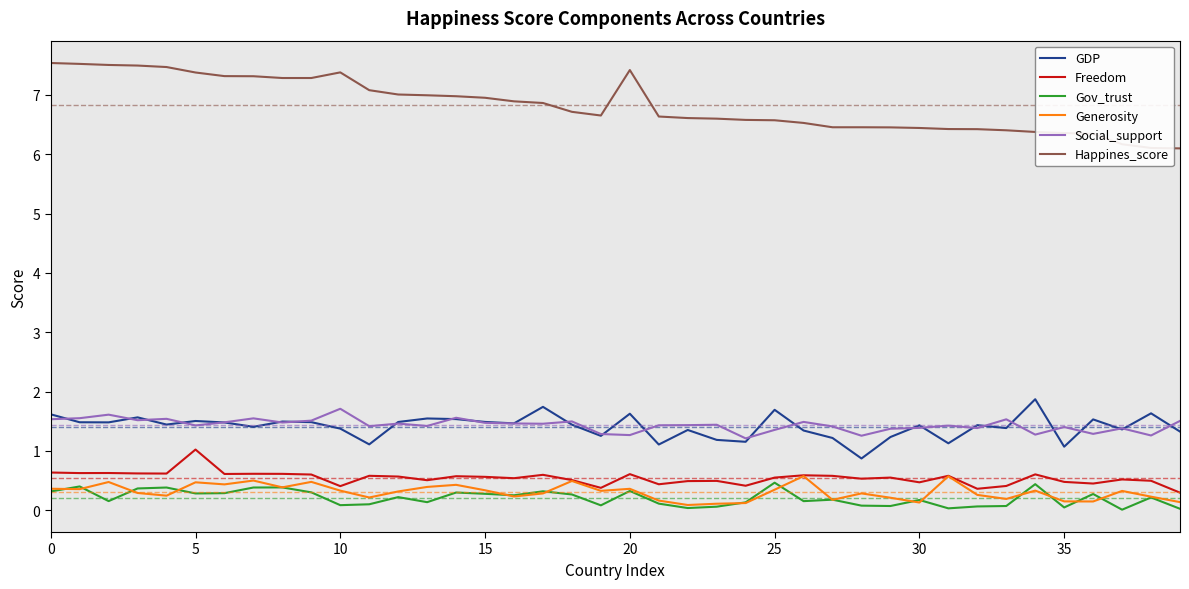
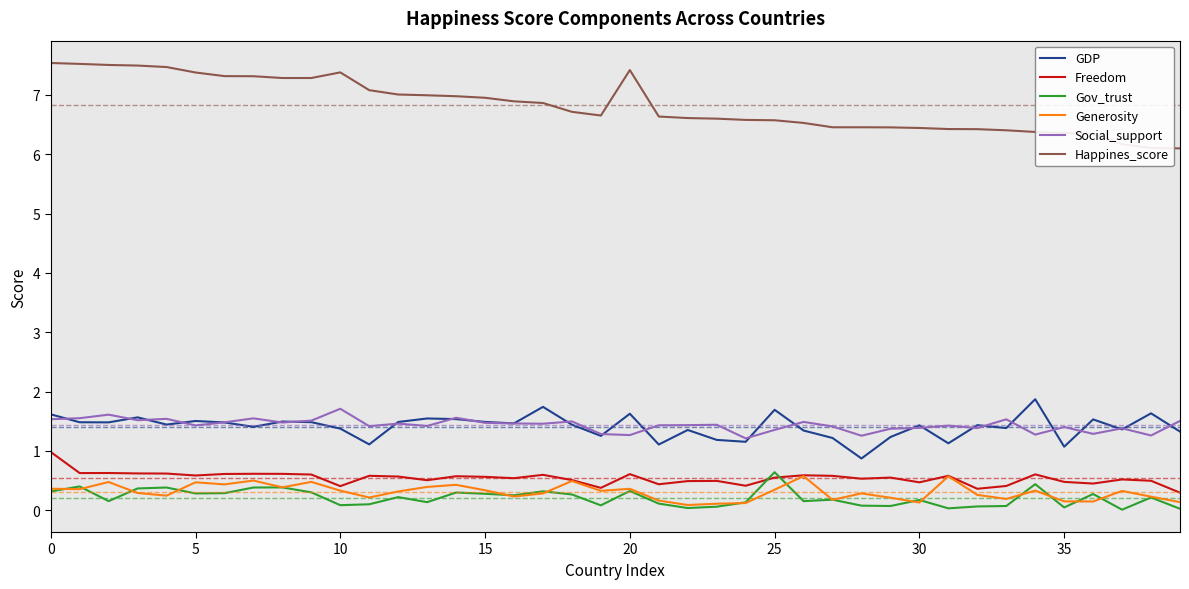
  {
    "GDP": {
      "0": 1.6,
      "5": 1.5,
      "10": 1.4,
      "20": 1.6,
      "25": 1.7,
      "30": 1.4,
      "35": 1.1
    },
    "Freedom": {
-     "0": 0.6,
-     "5": 1.0,
+     "0": 1.0,
+     "5": 0.6,
      "10": 0.4,
      "15": 0.6,
      "20": 0.6,
      "25": 0.5,
      "30": 0.5,
      "35": 0.5
    },
    "Gov_trust": {
      "0": 0.3,
      "5": 0.3,
      "10": 0.1,
      "15": 0.3,
-     "25": 0.5,
+     "25": 0.6,
      "35": 0.0
    },
    "Generosity": {
      "0": 0.4,
      "5": 0.5,
      "10": 0.3,
      "15": 0.3,
      "25": 0.3,
      "35": 0.1
    },
    "Social_support": {
      "0": 1.5,
      "5": 1.4,
      "10": 1.7,
      "20": 1.3,
      "25": 1.4,
      "30": 1.4,
      "35": 1.4
    },
    "Happines_score": {
      "0": 7.5,
      "5": 7.4,
      "10": 7.4,
      "15": 7.0,
      "20": 7.4,
      "25": 6.6,
      "30": 6.4
    }
  }
